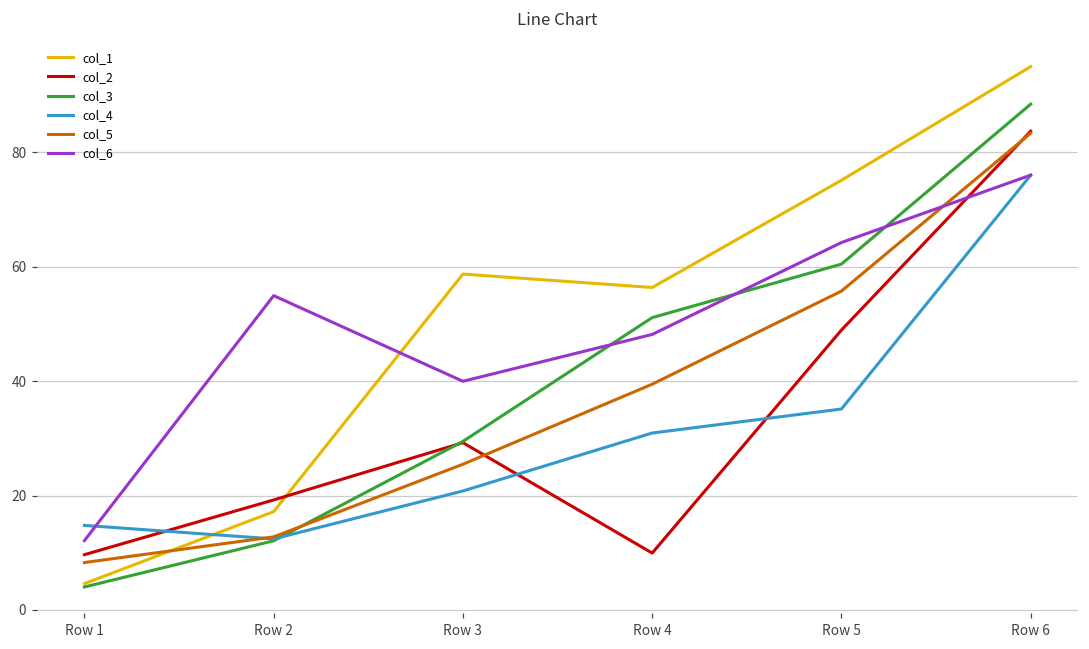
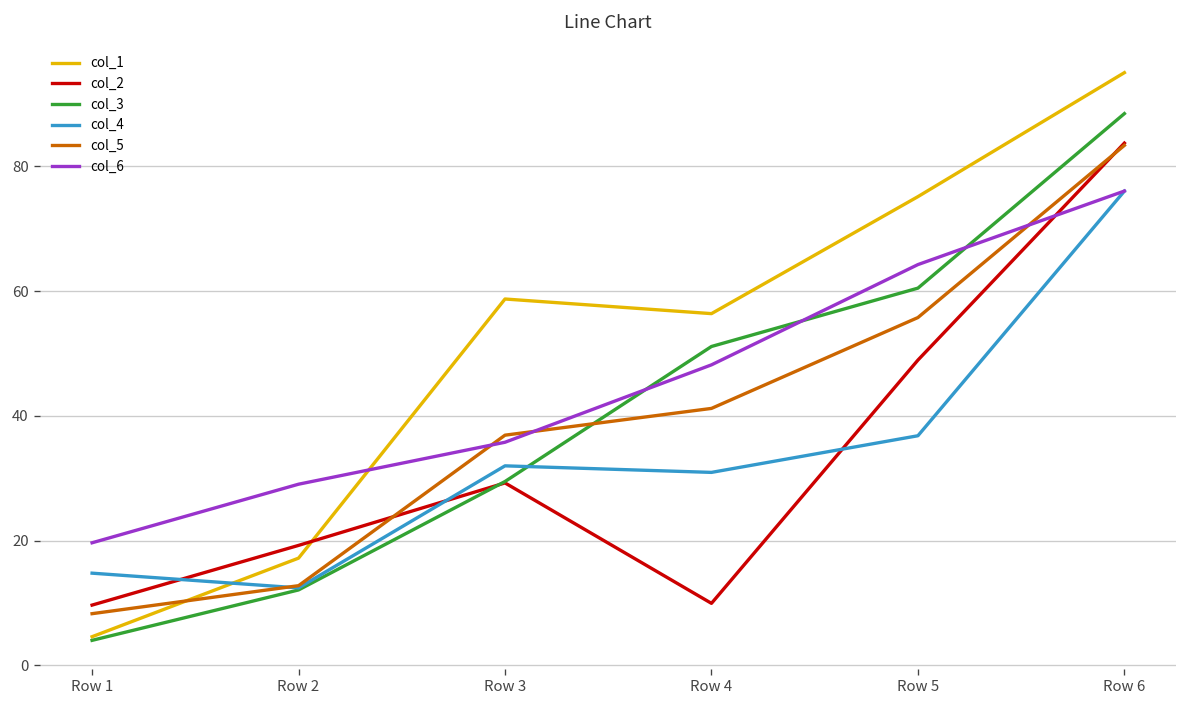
  {
    "col_1": {
      "Row 1": 5,
      "Row 2": 17,
      "Row 3": 59,
      "Row 4": 56,
      "Row 5": 75,
      "Row 6": 95
    },
    "col_2": {
      "Row 1": 10,
      "Row 2": 19,
      "Row 4": 10,
      "Row 5": 49
    },
    "col_3": {
      "Row 1": 4,
      "Row 4": 51,
      "Row 5": 60,
      "Row 6": 88
    },
    "col_4": {
      "Row 1": 15,
-     "Row 3": 21,
+     "Row 3": 32,
      "Row 4": 31,
-     "Row 5": 35
+     "Row 5": 37
    },
    "col_5": {
      "Row 1": 8,
-     "Row 3": 25,
-     "Row 4": 39,
+     "Row 3": 37,
+     "Row 4": 41,
      "Row 5": 56
    },
    "col_6": {
-     "Row 1": 12,
-     "Row 2": 55,
-     "Row 3": 40,
+     "Row 1": 20,
+     "Row 2": 29,
+     "Row 3": 36,
      "Row 4": 48,
      "Row 5": 64
    }
  }
